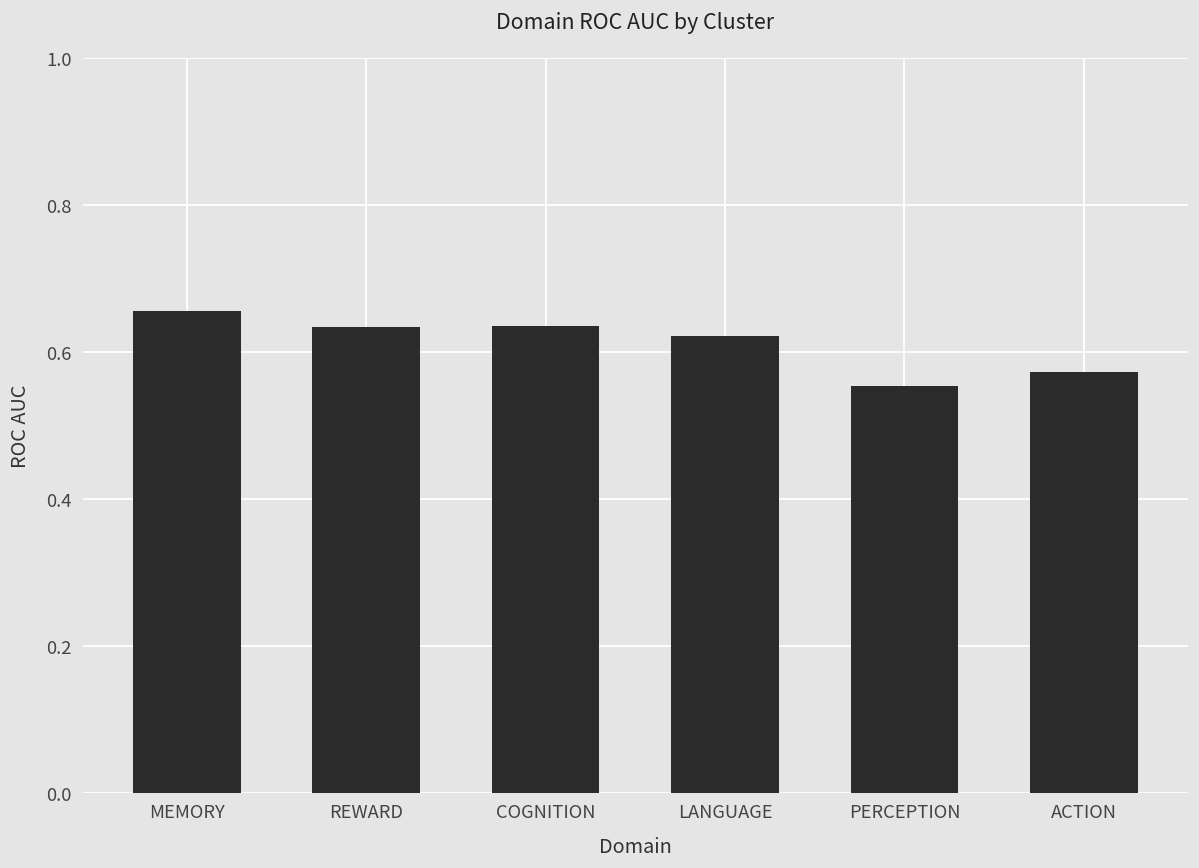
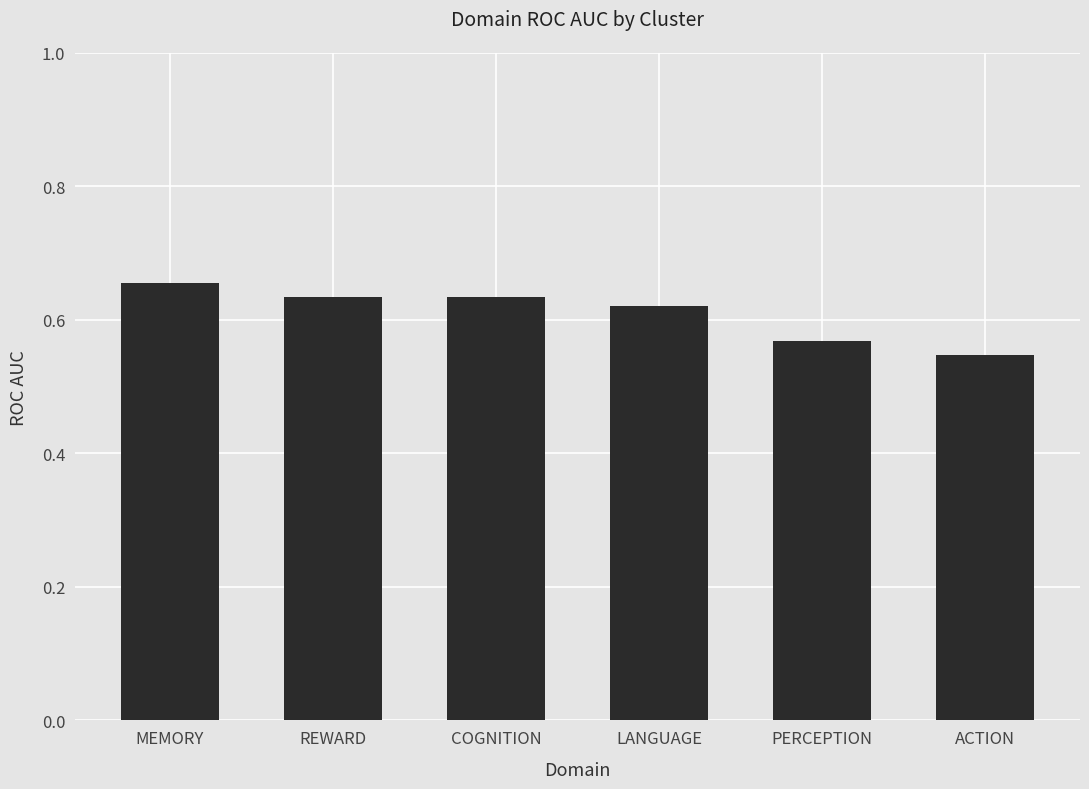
  {
    "MEMORY": 0.66,
    "REWARD": 0.63,
    "COGNITION": 0.63,
    "LANGUAGE": 0.62,
-   "PERCEPTION": 0.55,
-   "ACTION": 0.57
+   "PERCEPTION": 0.57,
+   "ACTION": 0.55
  }
